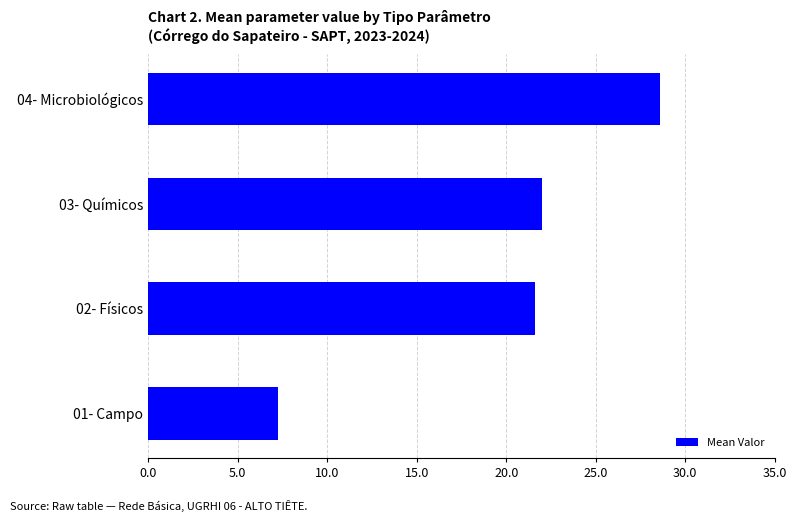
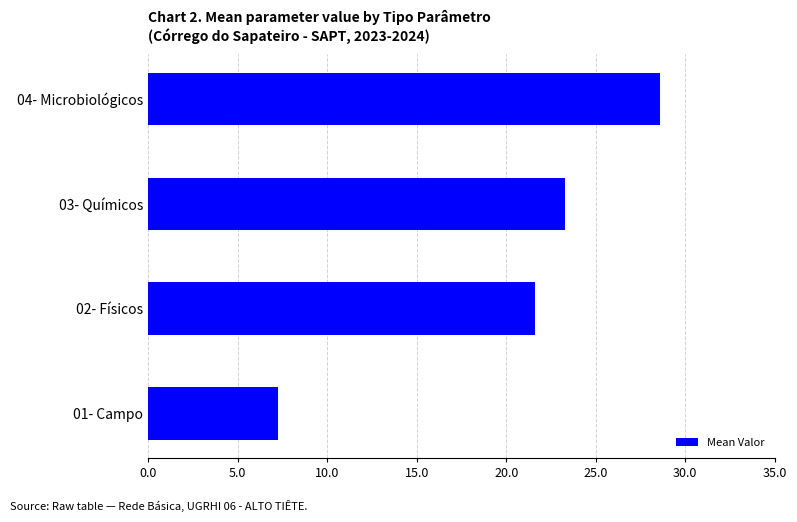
  {
    "04- Microbiológicos": 28.6,
-   "03- Químicos": 22.0,
+   "03- Químicos": 23.3,
    "02- Físicos": 21.6,
    "01- Campo": 7.3
  }
